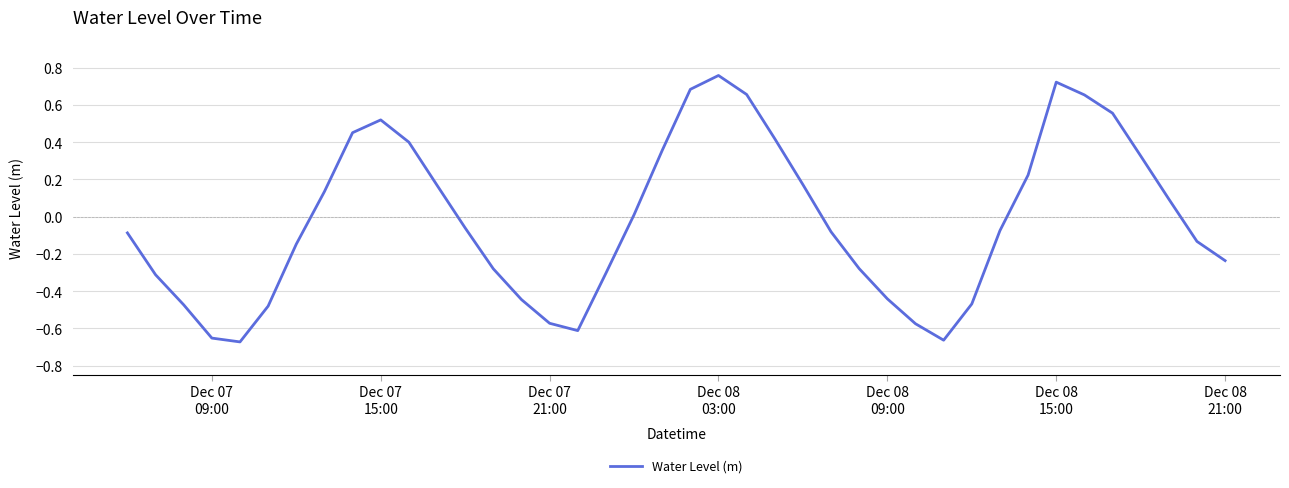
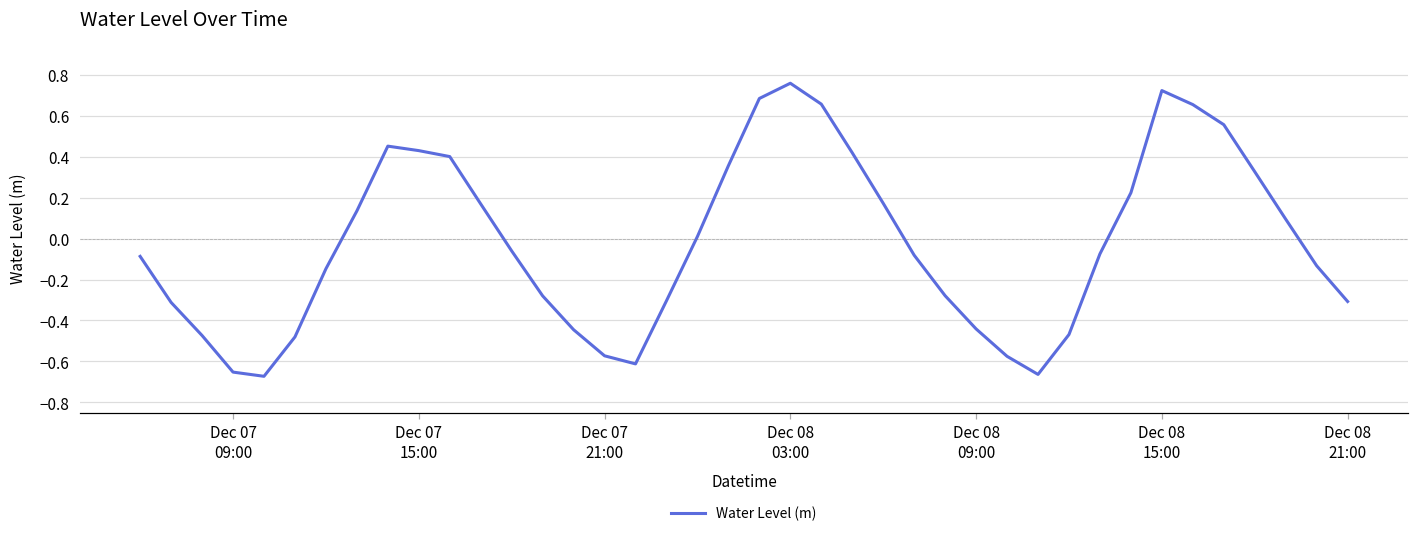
  {
    "Dec 07 09:00": -0.65,
-   "Dec 07 15:00": 0.52,
+   "Dec 07 15:00": 0.43,
    "Dec 07 21:00": -0.57,
    "Dec 08 03:00": 0.76,
    "Dec 08 09:00": -0.44,
    "Dec 08 15:00": 0.72,
-   "Dec 08 21:00": -0.24
+   "Dec 08 21:00": -0.31
  }
